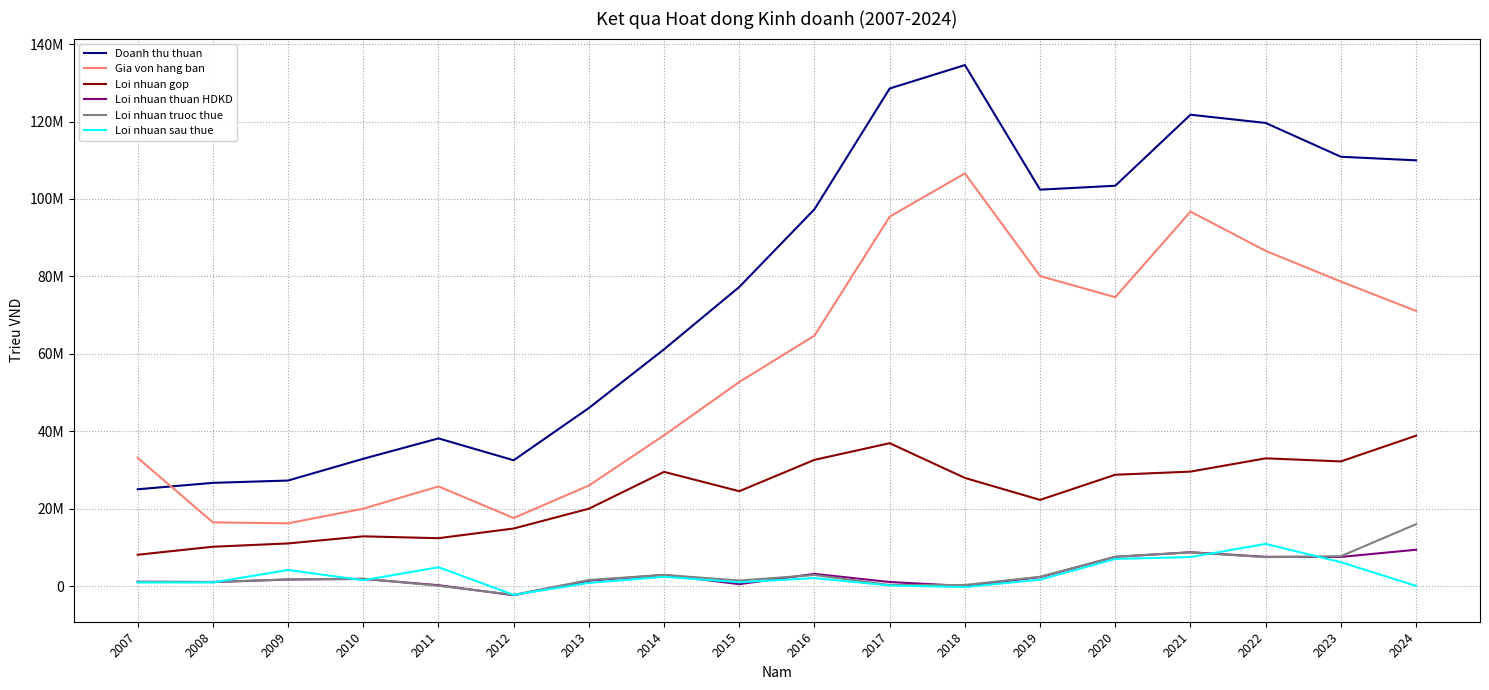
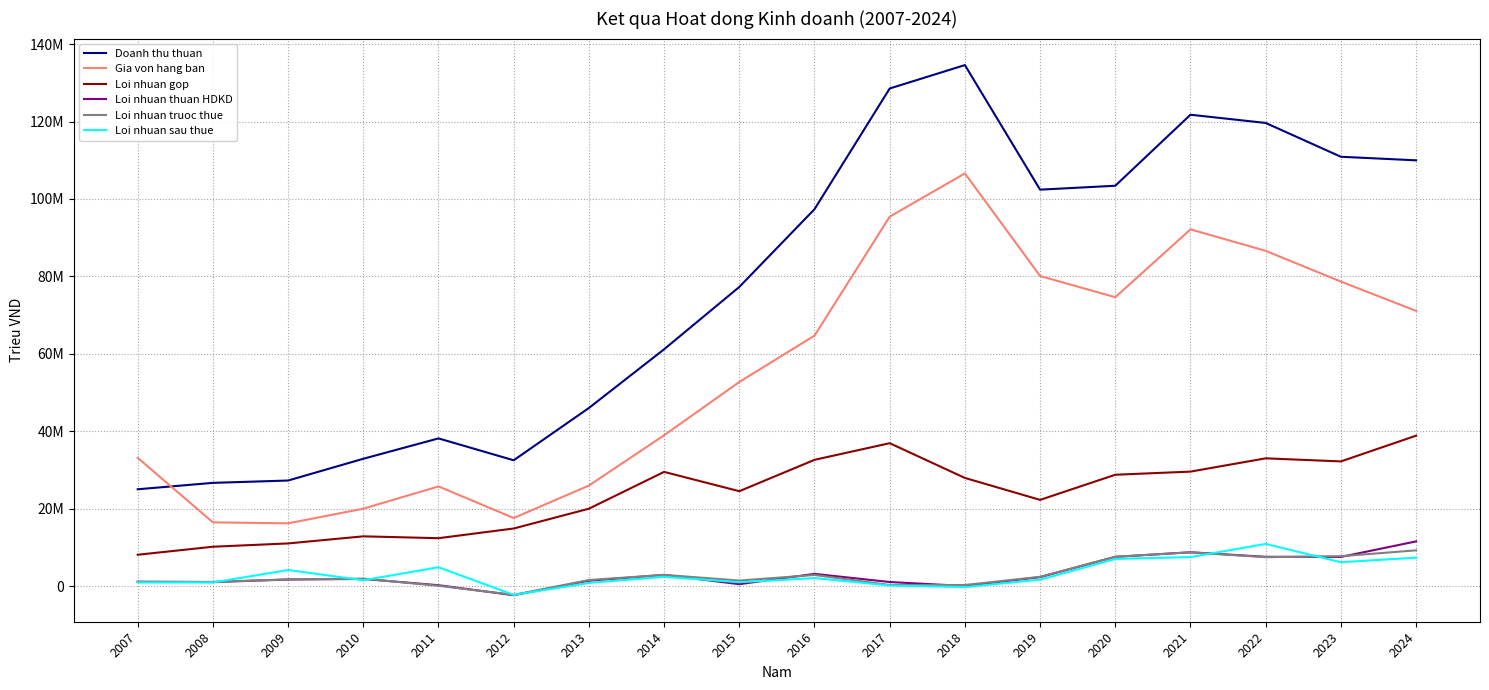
  {
    "Doanh thu thuan": {
      "2007": 25000000,
      "2008": 27000000,
      "2009": 27000000,
      "2010": 33000000,
      "2011": 38000000,
      "2012": 33000000,
      "2013": 46000000,
      "2014": 61000000,
      "2015": 77000000,
      "2016": 97000000,
      "2017": 129000000,
      "2018": 135000000,
      "2019": 102000000,
      "2020": 103000000,
      "2021": 122000000,
      "2022": 120000000,
      "2023": 111000000,
      "2024": 110000000
    },
    "Gia von hang ban": {
      "2007": 33000000,
      "2008": 16000000,
      "2009": 16000000,
      "2010": 20000000,
      "2011": 26000000,
      "2012": 18000000,
      "2013": 26000000,
      "2014": 39000000,
      "2015": 53000000,
      "2016": 65000000,
      "2017": 95000000,
      "2018": 107000000,
      "2019": 80000000,
      "2020": 75000000,
-     "2021": 97000000,
+     "2021": 92000000,
      "2022": 87000000,
      "2023": 79000000,
      "2024": 71000000
    },
    "Loi nhuan gop": {
      "2007": 8000000,
      "2008": 10000000,
      "2009": 11000000,
      "2010": 13000000,
      "2011": 12000000,
      "2012": 15000000,
      "2013": 20000000,
      "2014": 30000000,
      "2015": 25000000,
      "2016": 33000000,
      "2017": 37000000,
      "2018": 28000000,
      "2019": 22000000,
      "2020": 29000000,
      "2021": 30000000,
      "2022": 33000000,
      "2023": 32000000,
      "2024": 39000000
    },
    "Loi nhuan thuan HDKD": {
      "2017": 1000000,
-     "2024": 9000000
+     "2024": 12000000
    },
    "Loi nhuan truoc thue": {
-     "2024": 16000000
+     "2024": 9000000
    },
    "Loi nhuan sau thue": {
      "2009": 4000000,
      "2011": 5000000,
      "2016": 2000000,
      "2019": 2000000,
      "2021": 8000000,
      "2022": 11000000,
      "2023": 6000000,
-     "2024": 0
+     "2024": 7000000
    }
  }
